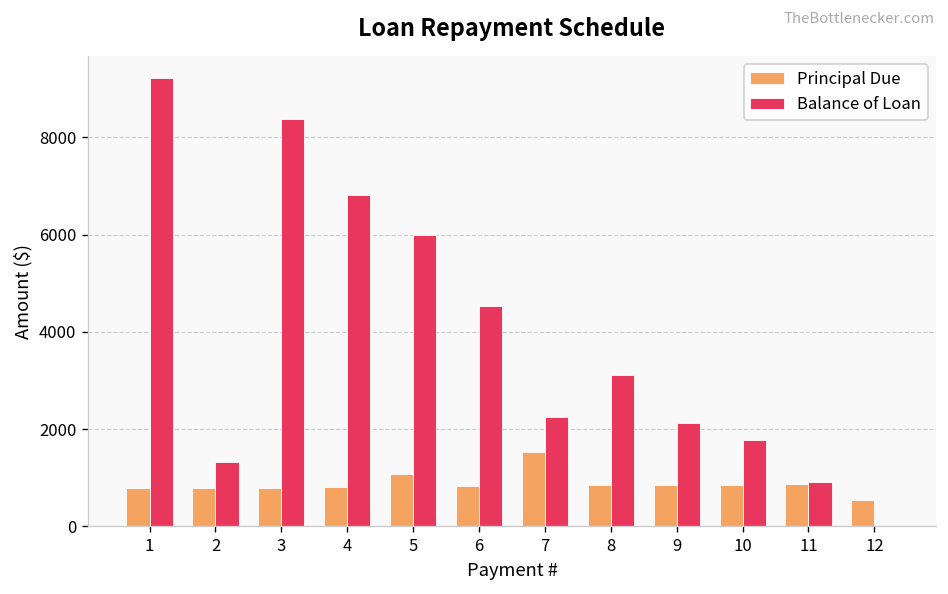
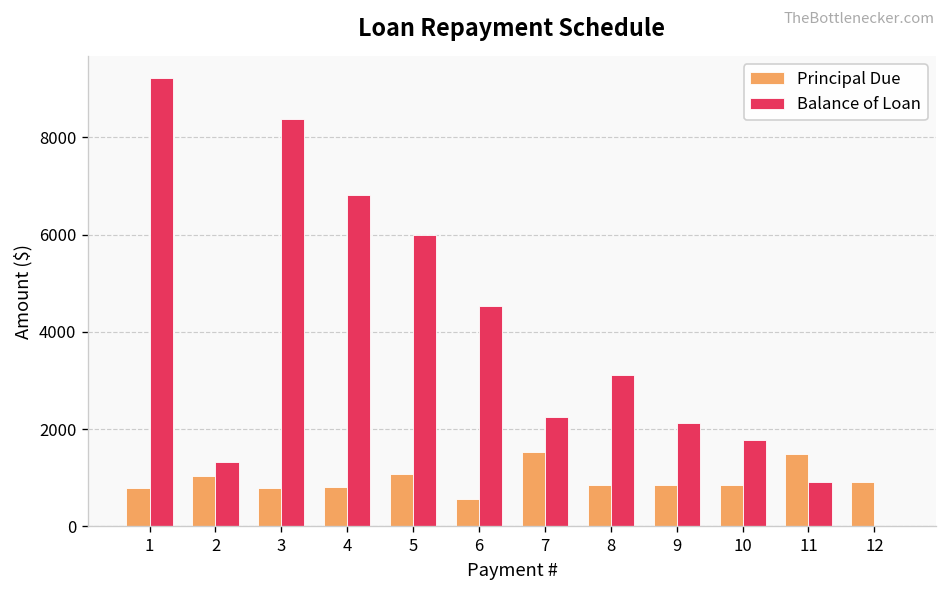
  {
    "Principal Due": {
      "1": 800,
-     "2": 800,
+     "2": 1000,
      "3": 800,
      "4": 800,
      "5": 1100,
-     "6": 800,
+     "6": 600,
      "7": 1500,
      "8": 800,
      "9": 900,
      "10": 900,
-     "11": 900,
-     "12": 500
+     "11": 1500,
+     "12": 900
    },
    "Balance of Loan": {
      "1": 9200,
      "2": 1300,
      "3": 8400,
      "4": 6800,
      "5": 6000,
      "6": 4500,
      "7": 2200,
      "8": 3100,
      "9": 2100,
      "10": 1800,
      "11": 900,
      "12": 0
    }
  }
